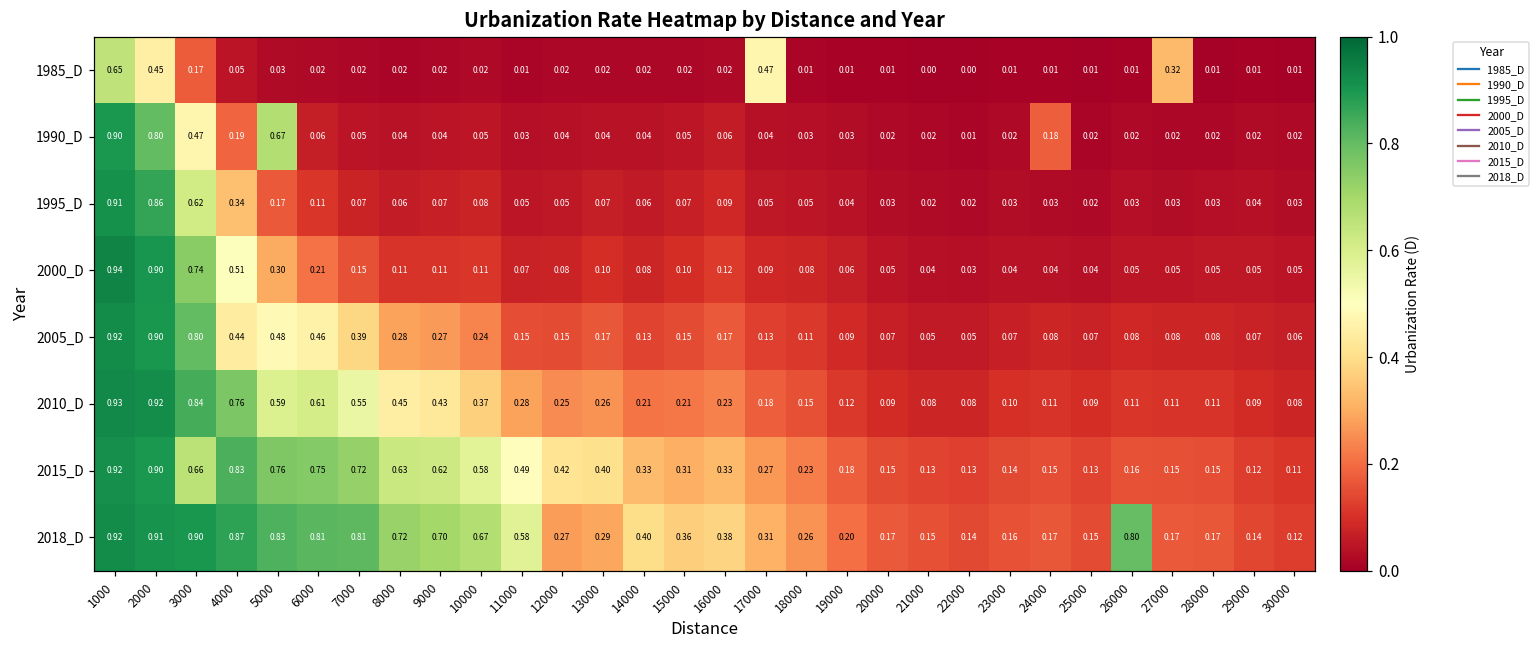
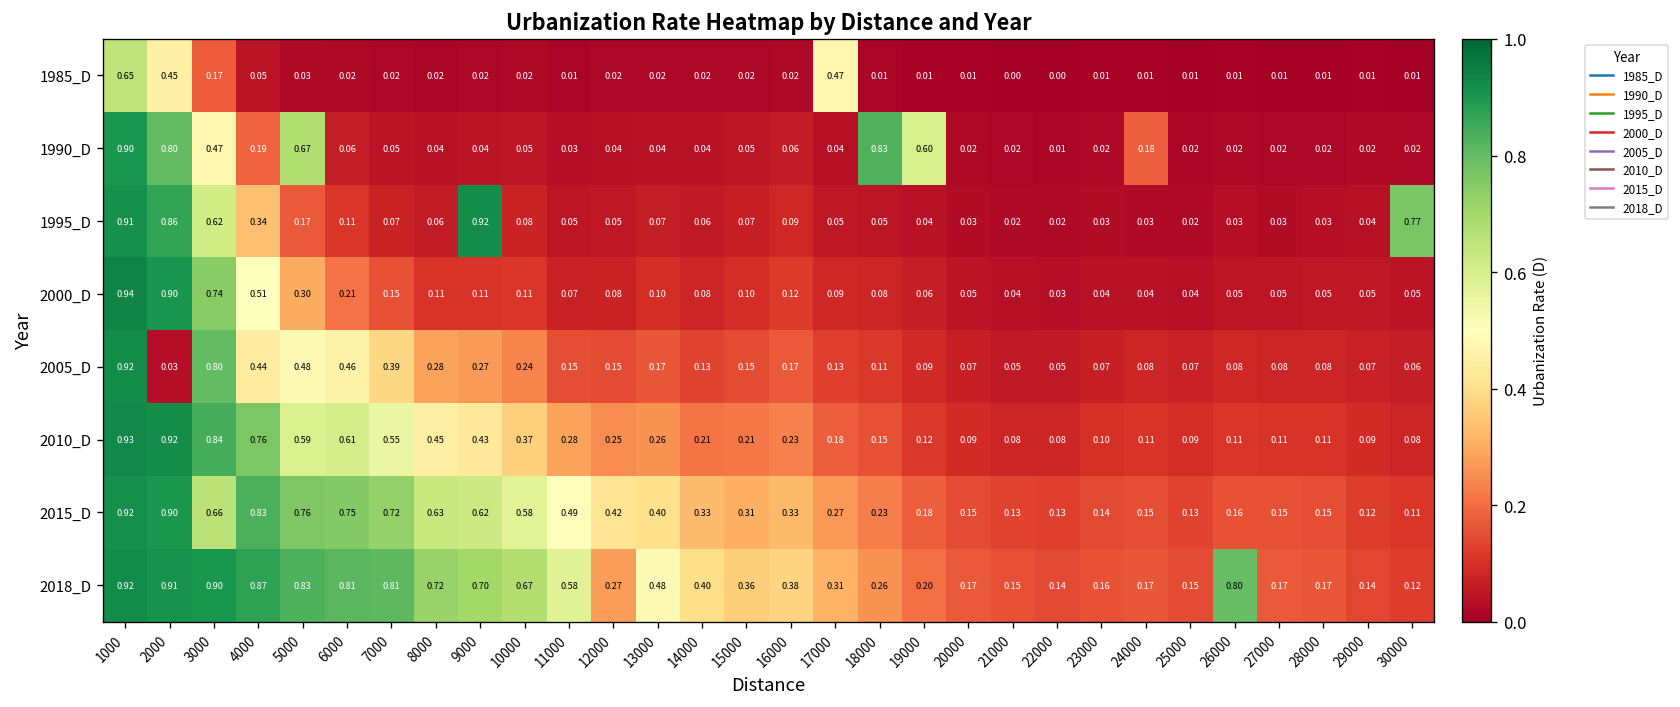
  {
    "1985_D": {
      "1000": 0.65,
      "2000": 0.45,
      "3000": 0.17,
      "4000": 0.05,
      "5000": 0.03,
      "6000": 0.02,
      "7000": 0.02,
      "8000": 0.02,
      "9000": 0.02,
      "10000": 0.02,
      "11000": 0.01,
      "12000": 0.02,
      "13000": 0.02,
      "14000": 0.02,
      "15000": 0.02,
      "16000": 0.02,
      "17000": 0.47,
      "18000": 0.01,
      "19000": 0.01,
      "20000": 0.01,
      "21000": 0.00,
      "22000": 0.00,
      "23000": 0.01,
      "24000": 0.01,
      "25000": 0.01,
      "26000": 0.01,
-     "27000": 0.32,
+     "27000": 0.01,
      "28000": 0.01,
      "29000": 0.01,
      "30000": 0.01
    },
    "1990_D": {
      "1000": 0.90,
      "2000": 0.80,
      "3000": 0.47,
      "4000": 0.19,
      "5000": 0.67,
      "6000": 0.06,
      "7000": 0.05,
      "8000": 0.04,
      "9000": 0.04,
      "10000": 0.05,
      "11000": 0.03,
      "12000": 0.04,
      "13000": 0.04,
      "14000": 0.04,
      "15000": 0.05,
      "16000": 0.06,
      "17000": 0.04,
-     "18000": 0.03,
-     "19000": 0.03,
+     "18000": 0.83,
+     "19000": 0.60,
      "20000": 0.02,
      "21000": 0.02,
      "22000": 0.01,
      "23000": 0.02,
      "24000": 0.18,
      "25000": 0.02,
      "26000": 0.02,
      "27000": 0.02,
      "28000": 0.02,
      "29000": 0.02,
      "30000": 0.02
    },
    "1995_D": {
      "1000": 0.91,
      "2000": 0.86,
      "3000": 0.62,
      "4000": 0.34,
      "5000": 0.17,
      "6000": 0.11,
      "7000": 0.07,
      "8000": 0.06,
-     "9000": 0.07,
+     "9000": 0.92,
      "10000": 0.08,
      "11000": 0.05,
      "12000": 0.05,
      "13000": 0.07,
      "14000": 0.06,
      "15000": 0.07,
      "16000": 0.09,
      "17000": 0.05,
      "18000": 0.05,
      "19000": 0.04,
      "20000": 0.03,
      "21000": 0.02,
      "22000": 0.02,
      "23000": 0.03,
      "24000": 0.03,
      "25000": 0.02,
      "26000": 0.03,
      "27000": 0.03,
      "28000": 0.03,
      "29000": 0.04,
-     "30000": 0.03
+     "30000": 0.77
    },
    "2005_D": {
      "1000": 0.92,
-     "2000": 0.90,
+     "2000": 0.03,
      "3000": 0.80,
      "4000": 0.44,
      "5000": 0.48,
      "6000": 0.46,
      "7000": 0.39,
      "8000": 0.28,
      "9000": 0.27,
      "10000": 0.24,
      "11000": 0.15,
      "12000": 0.15,
      "13000": 0.17,
      "14000": 0.13,
      "15000": 0.15,
      "16000": 0.17,
      "17000": 0.13,
      "18000": 0.11,
      "19000": 0.09,
      "20000": 0.07,
      "21000": 0.05,
      "22000": 0.05,
      "23000": 0.07,
      "24000": 0.08,
      "25000": 0.07,
      "26000": 0.08,
      "27000": 0.08,
      "28000": 0.08,
      "29000": 0.07,
      "30000": 0.06
    },
    "2018_D": {
      "1000": 0.92,
      "2000": 0.91,
      "3000": 0.90,
      "4000": 0.87,
      "5000": 0.83,
      "6000": 0.81,
      "7000": 0.81,
      "8000": 0.72,
      "9000": 0.70,
      "10000": 0.67,
      "11000": 0.58,
      "12000": 0.27,
-     "13000": 0.29,
+     "13000": 0.48,
      "14000": 0.40,
      "15000": 0.36,
      "16000": 0.38,
      "17000": 0.31,
      "18000": 0.26,
      "19000": 0.20,
      "20000": 0.17,
      "21000": 0.15,
      "22000": 0.14,
      "23000": 0.16,
      "24000": 0.17,
      "25000": 0.15,
      "26000": 0.80,
      "27000": 0.17,
      "28000": 0.17,
      "29000": 0.14,
      "30000": 0.12
    }
  }
